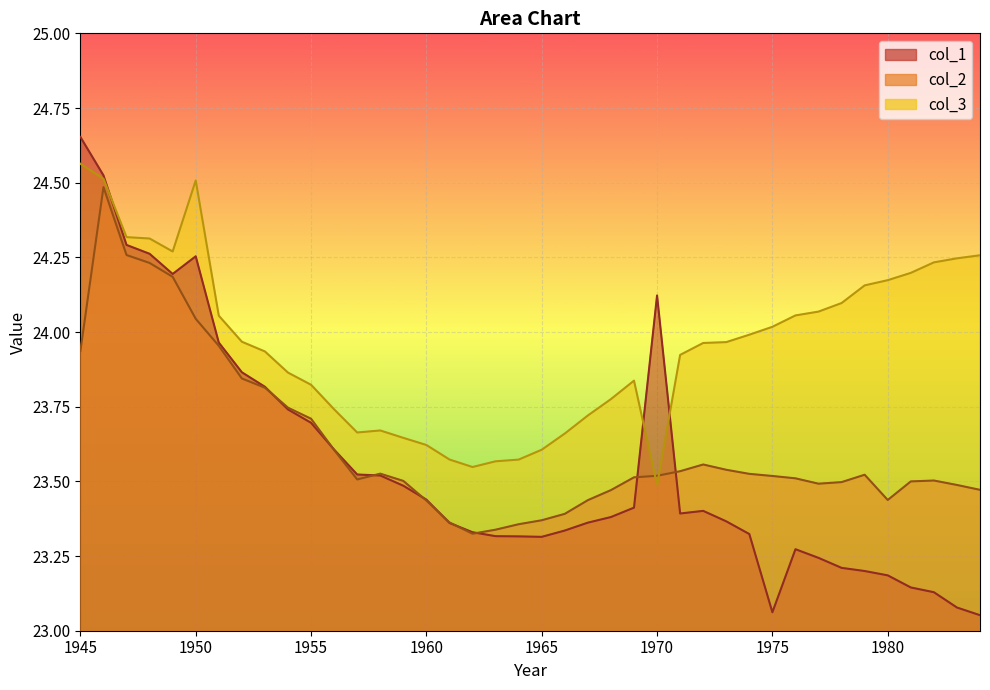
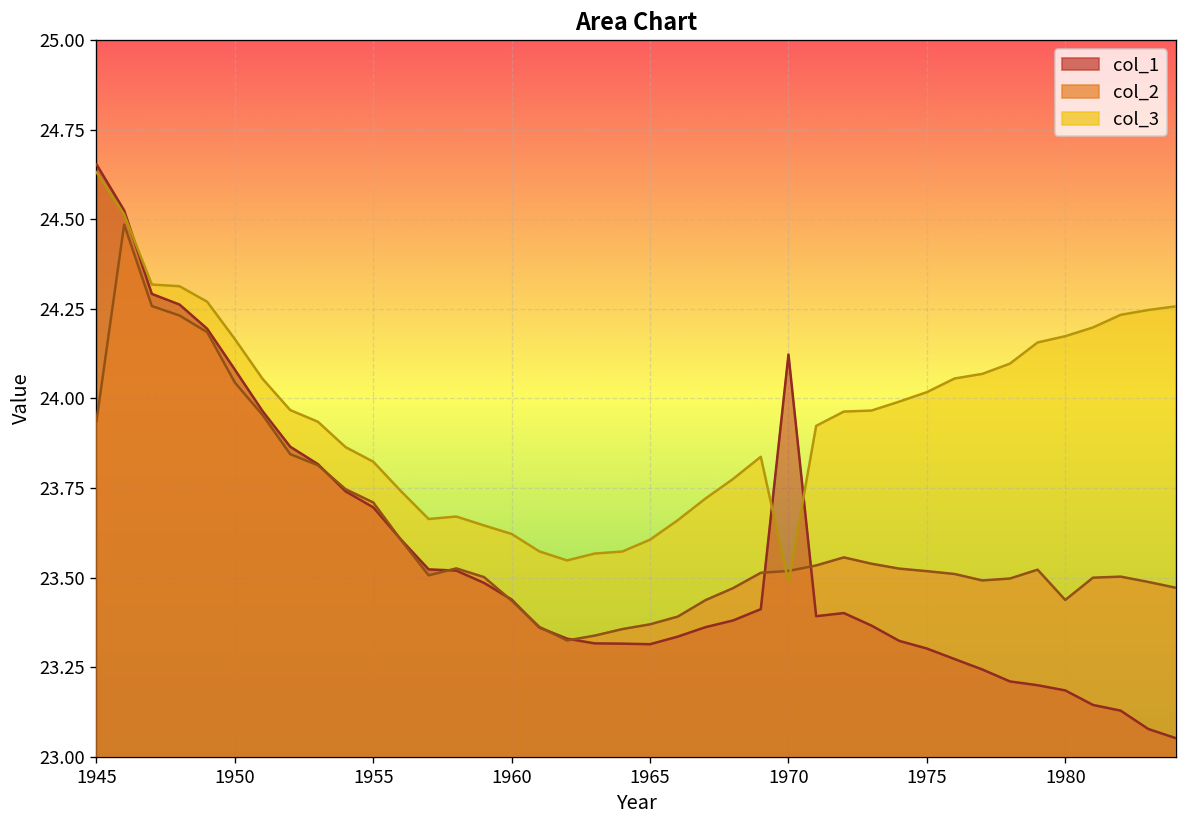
  {
    "col_1": {
      "1945": 24.65,
-     "1950": 24.25,
+     "1950": 24.08,
      "1955": 23.70,
      "1965": 23.31,
      "1970": 24.12,
-     "1975": 23.06,
+     "1975": 23.30,
      "1980": 23.19
    },
    "col_2": {
      "1945": 23.94,
      "1950": 24.04,
      "1955": 23.71,
      "1965": 23.37,
      "1970": 23.52,
      "1975": 23.52,
      "1980": 23.44
    },
    "col_3": {
-     "1945": 24.56,
-     "1950": 24.51,
+     "1945": 24.63,
+     "1950": 24.17,
      "1955": 23.82,
      "1960": 23.62,
      "1965": 23.61,
      "1970": 23.49,
      "1975": 24.02,
      "1980": 24.17
    }
  }
